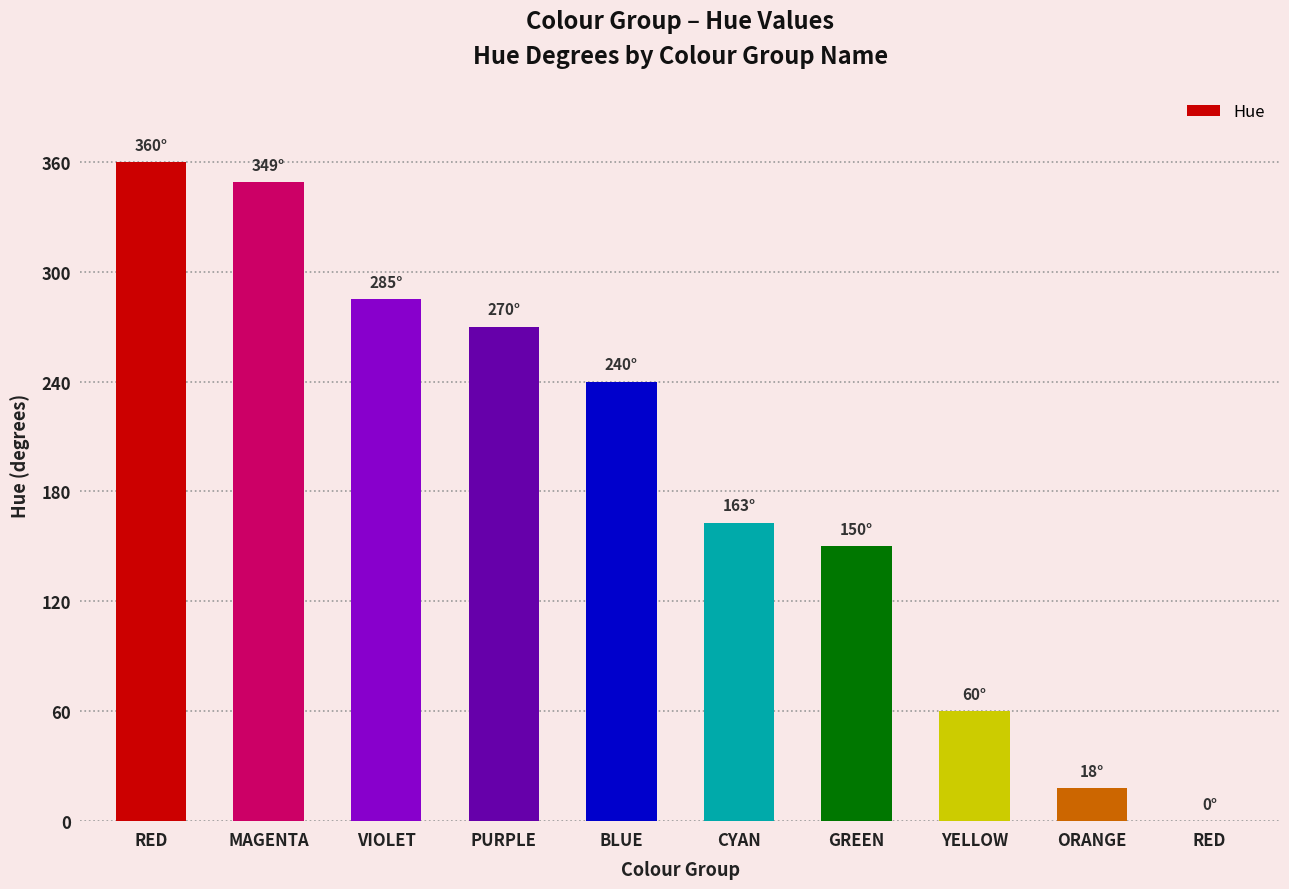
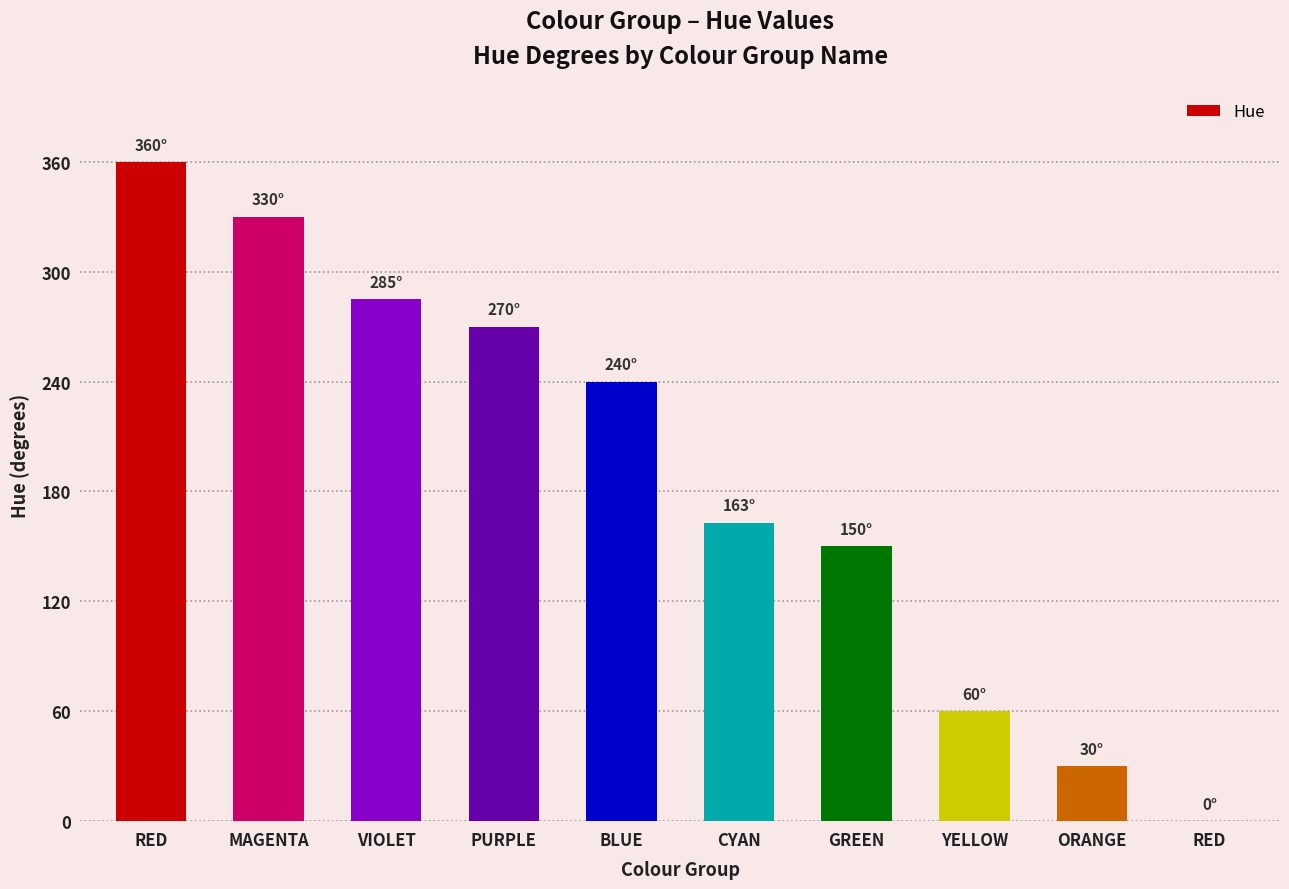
  {
-   "MAGENTA": "349°",
+   "MAGENTA": "330°",
    "VIOLET": "285°",
    "PURPLE": "270°",
    "BLUE": "240°",
    "CYAN": "163°",
    "GREEN": "150°",
    "YELLOW": "60°",
-   "ORANGE": "18°"
+   "ORANGE": "30°"
  }
